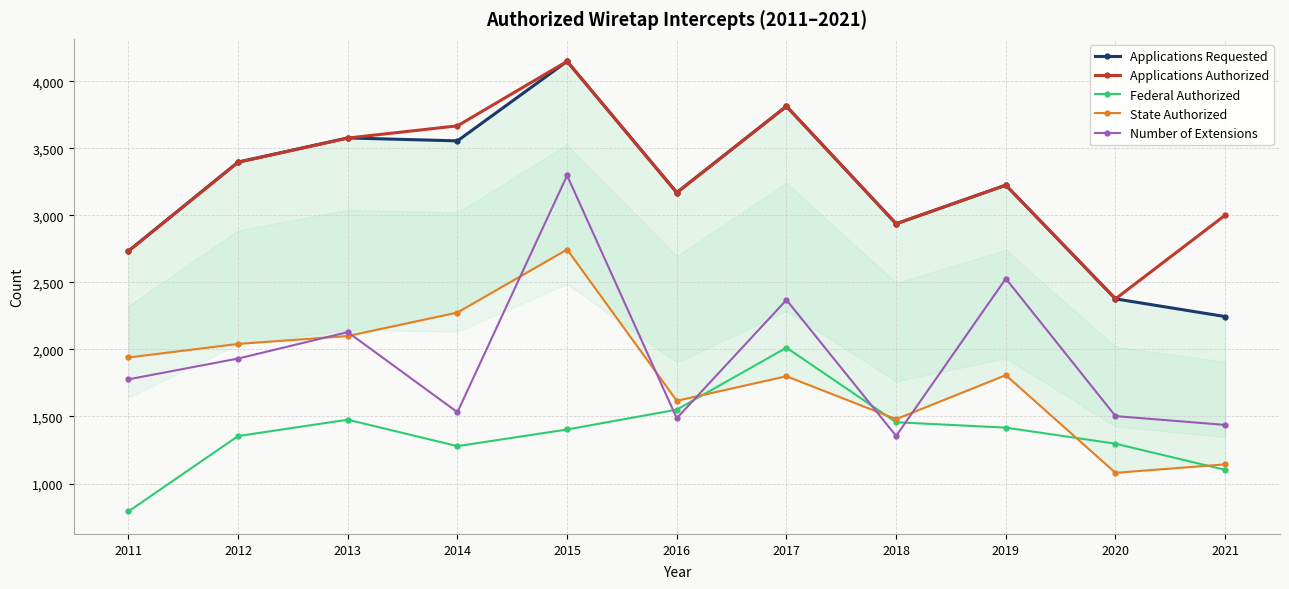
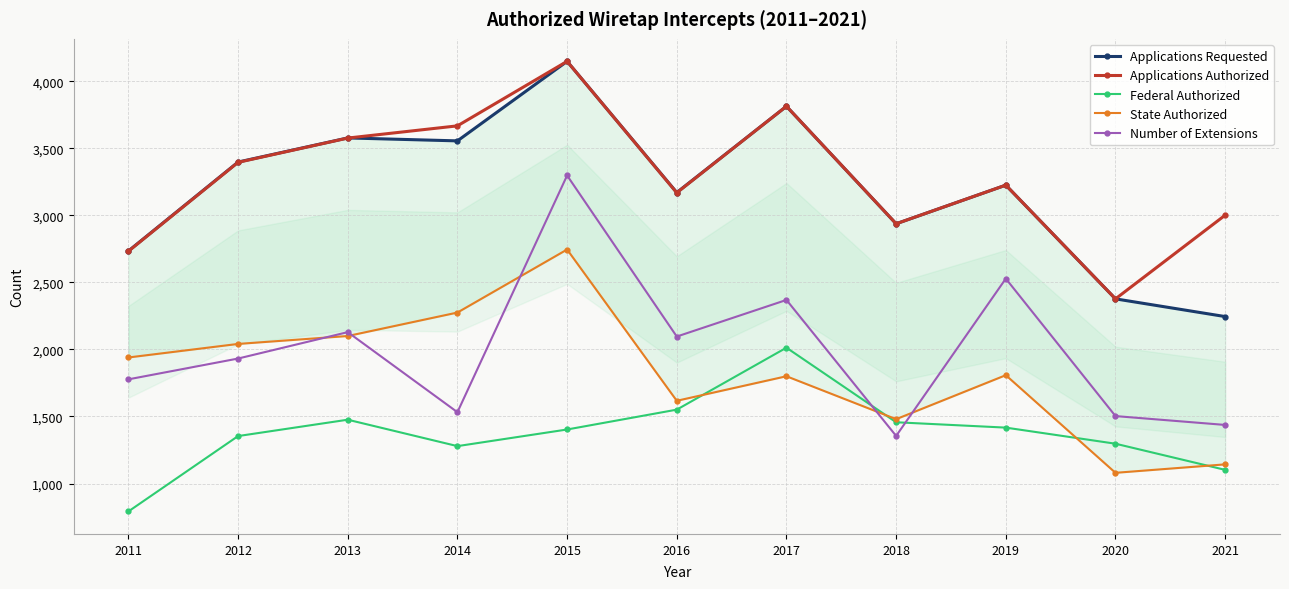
  {
    "Applications Requested": {
      "2014": "3,560",
      "2021": "2,250"
    },
    "Applications Authorized": {
      "2014": "3,670",
      "2021": "3,000"
    },
    "State Authorized": {
      "2011": "1,940",
      "2012": "2,040",
      "2013": "2,100",
      "2014": "2,280",
      "2015": "2,750",
      "2016": "1,620",
      "2017": "1,800",
      "2018": "1,480",
      "2019": "1,810",
      "2020": "1,080",
      "2021": "1,140"
    },
    "Number of Extensions": {
      "2011": "1,780",
      "2012": "1,930",
      "2013": "2,130",
      "2014": "1,530",
      "2015": "3,300",
-     "2016": "1,490",
+     "2016": "2,100",
      "2017": "2,370",
      "2018": "1,360",
      "2019": "2,530",
      "2020": "1,500",
      "2021": "1,440"
    }
  }
